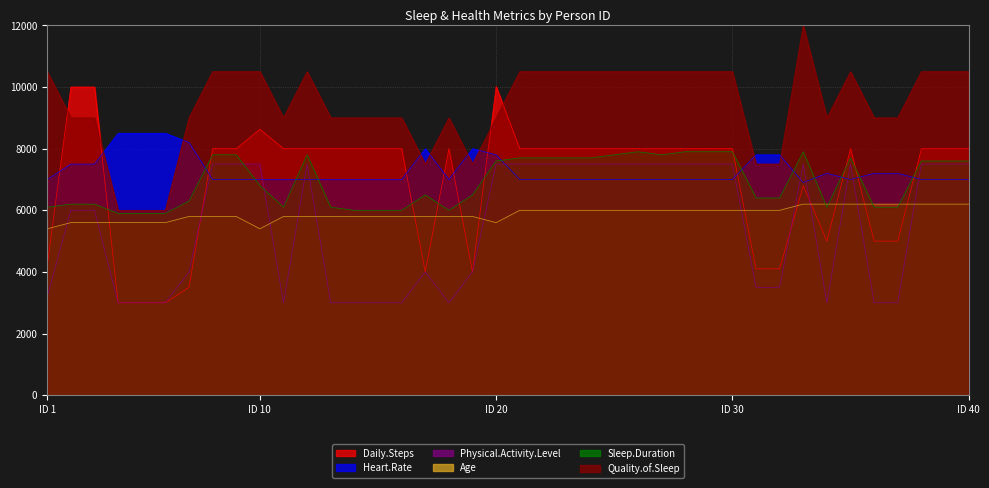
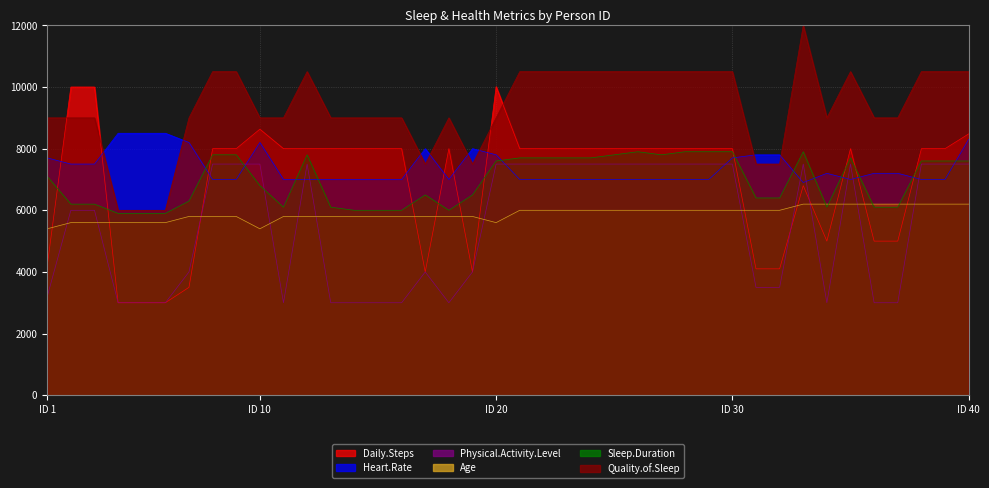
  {
    "Daily.Steps": {
      "ID 1": 4200,
      "ID 10": 8600,
      "ID 20": 10000,
      "ID 30": 8000,
-     "ID 40": 8000
+     "ID 40": 8500
    },
    "Heart.Rate": {
-     "ID 1": 7000,
-     "ID 10": 7000,
+     "ID 1": 7700,
+     "ID 10": 8200,
      "ID 20": 7800,
-     "ID 30": 7000,
-     "ID 40": 7000
+     "ID 30": 7700,
+     "ID 40": 8300
    },
    "Physical.Activity.Level": {
      "ID 1": 3200,
      "ID 10": 7500,
      "ID 20": 7500,
      "ID 30": 7500,
      "ID 40": 7500
    },
    "Age": {
      "ID 1": 5400,
      "ID 10": 5400,
      "ID 20": 5600,
      "ID 30": 6000,
      "ID 40": 6200
    },
    "Sleep.Duration": {
-     "ID 1": 6100,
+     "ID 1": 7100,
      "ID 10": 6800,
      "ID 20": 7600,
      "ID 30": 7900,
      "ID 40": 7600
    },
    "Quality.of.Sleep": {
-     "ID 1": 10500,
-     "ID 10": 10500,
+     "ID 1": 9000,
+     "ID 10": 9000,
      "ID 20": 9000,
      "ID 30": 10500,
      "ID 40": 10500
    }
  }
